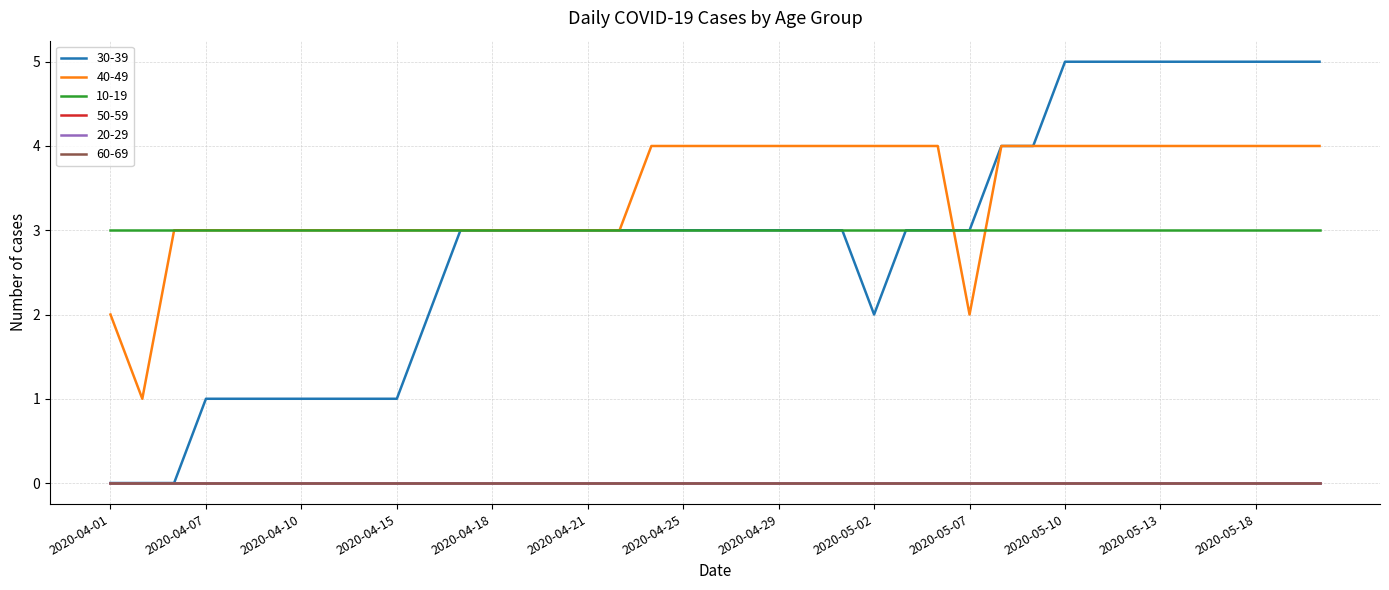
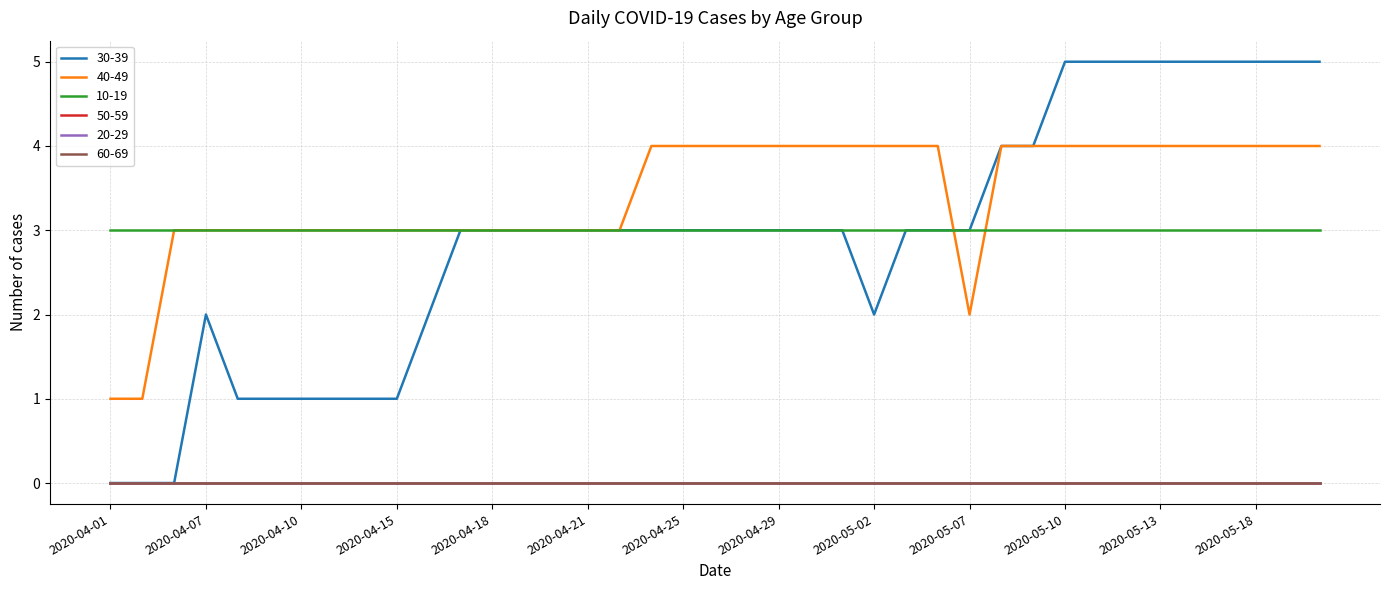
  {
    "30-39": {
-     "2020-04-07": 1,
+     "2020-04-07": 2,
      "2020-04-10": 1,
      "2020-04-15": 1,
      "2020-05-02": 2,
      "2020-05-10": 5,
      "2020-05-13": 5,
      "2020-05-18": 5
    },
    "40-49": {
-     "2020-04-01": 2,
+     "2020-04-01": 1,
      "2020-04-25": 4,
      "2020-04-29": 4,
      "2020-05-02": 4,
      "2020-05-07": 2,
      "2020-05-10": 4,
      "2020-05-13": 4,
      "2020-05-18": 4
    },
    "10-19": {
      "2020-04-01": 3,
      "2020-05-02": 3,
      "2020-05-10": 3,
      "2020-05-13": 3,
      "2020-05-18": 3
    },
    "60-69": {
      "2020-04-07": 0,
      "2020-04-10": 0,
      "2020-04-15": 0,
      "2020-04-18": 0,
      "2020-04-21": 0,
      "2020-04-25": 0,
      "2020-04-29": 0,
      "2020-05-02": 0,
      "2020-05-07": 0,
      "2020-05-10": 0,
      "2020-05-13": 0,
      "2020-05-18": 0
    }
  }
